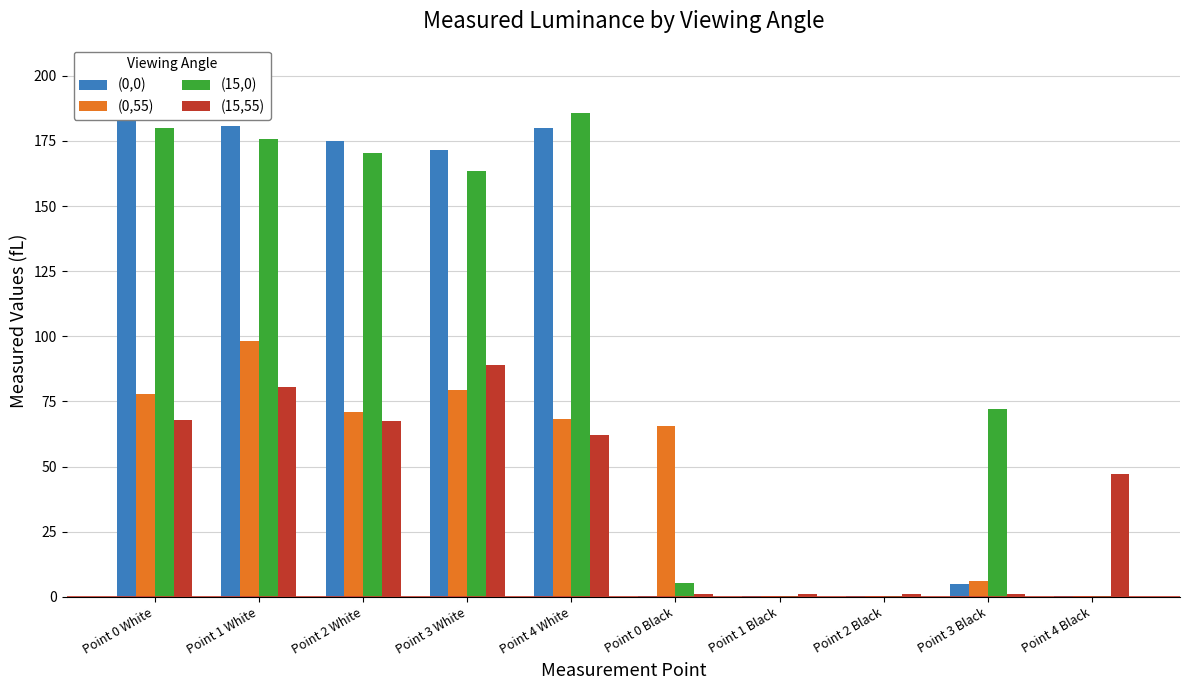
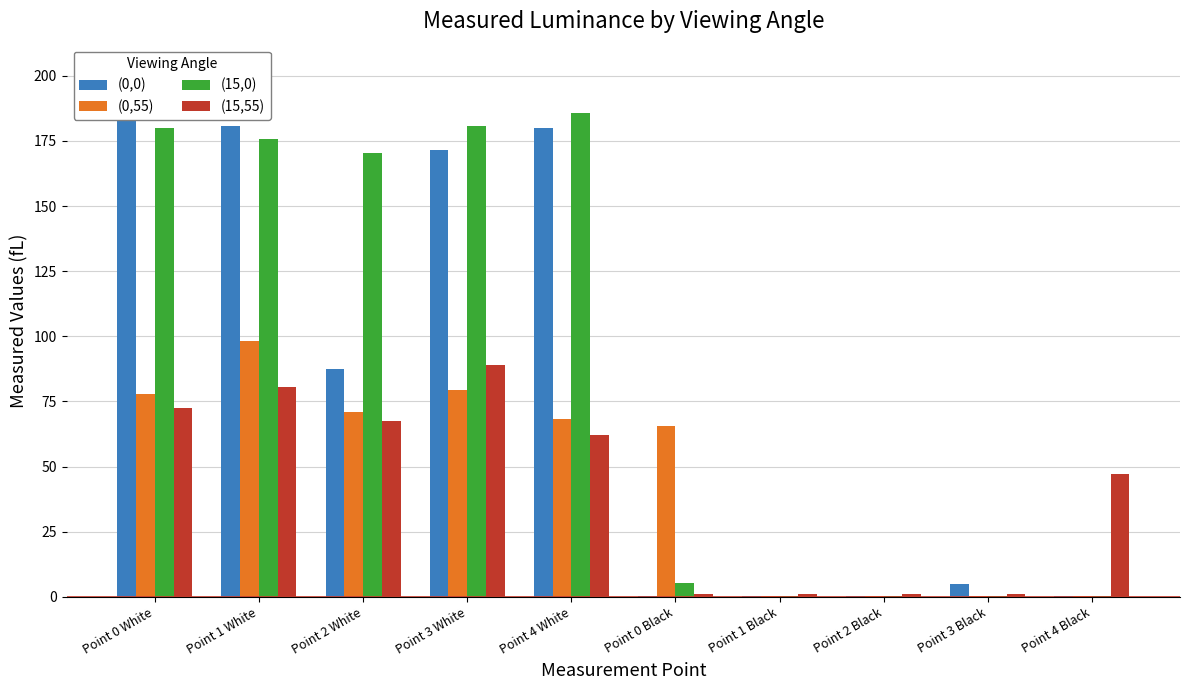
  {
    "(0,0)": {
      "Point 1 White": 181,
-     "Point 2 White": 175,
+     "Point 2 White": 88,
      "Point 3 White": 172,
      "Point 4 White": 180,
      "Point 3 Black": 5
    },
    "(0,55)": {
      "Point 0 White": 78,
      "Point 1 White": 98,
      "Point 2 White": 71,
      "Point 3 White": 79,
      "Point 4 White": 68,
      "Point 0 Black": 66,
-     "Point 3 Black": 6
+     "Point 3 Black": 0
    },
    "(15,0)": {
      "Point 0 White": 180,
      "Point 1 White": 176,
      "Point 2 White": 170,
-     "Point 3 White": 163,
+     "Point 3 White": 181,
      "Point 4 White": 186,
      "Point 0 Black": 5,
-     "Point 3 Black": 72
+     "Point 3 Black": 0
    },
    "(15,55)": {
-     "Point 0 White": 68,
+     "Point 0 White": 73,
      "Point 1 White": 81,
      "Point 2 White": 67,
      "Point 3 White": 89,
      "Point 4 White": 62,
      "Point 0 Black": 1,
      "Point 1 Black": 1,
      "Point 2 Black": 1,
      "Point 3 Black": 1,
      "Point 4 Black": 47
    }
  }
